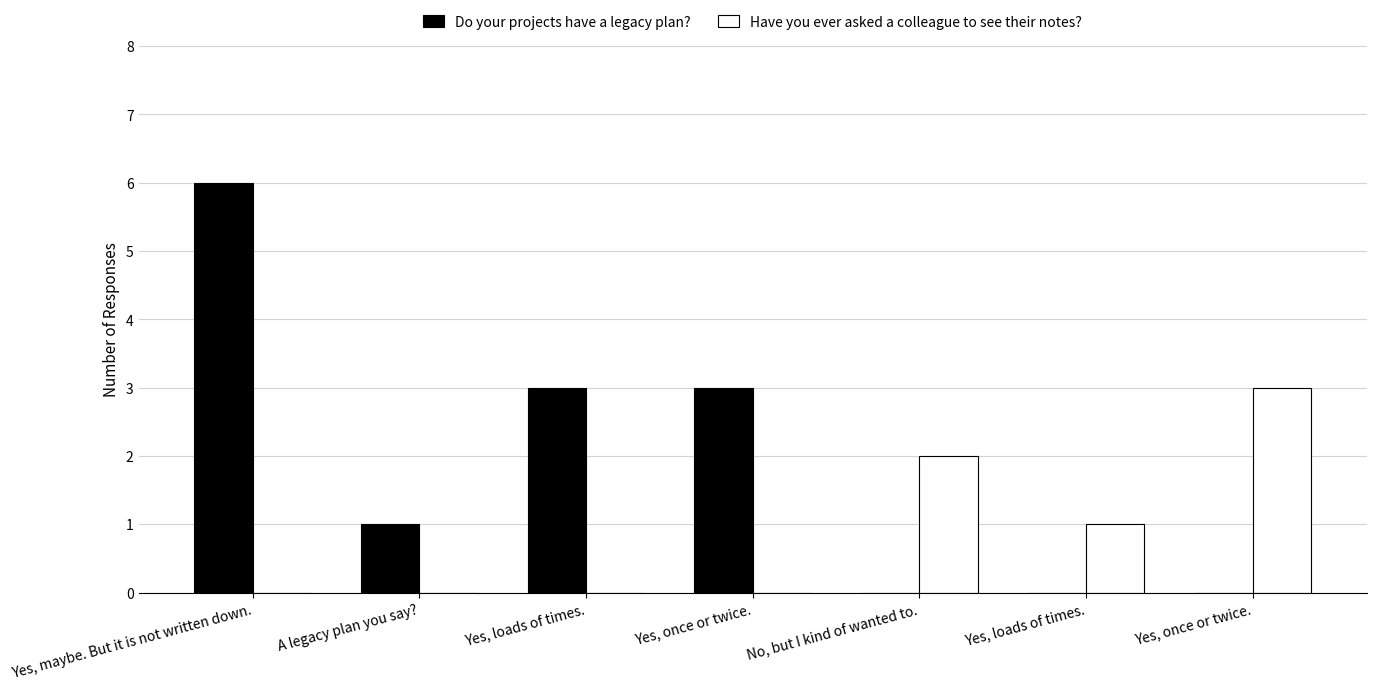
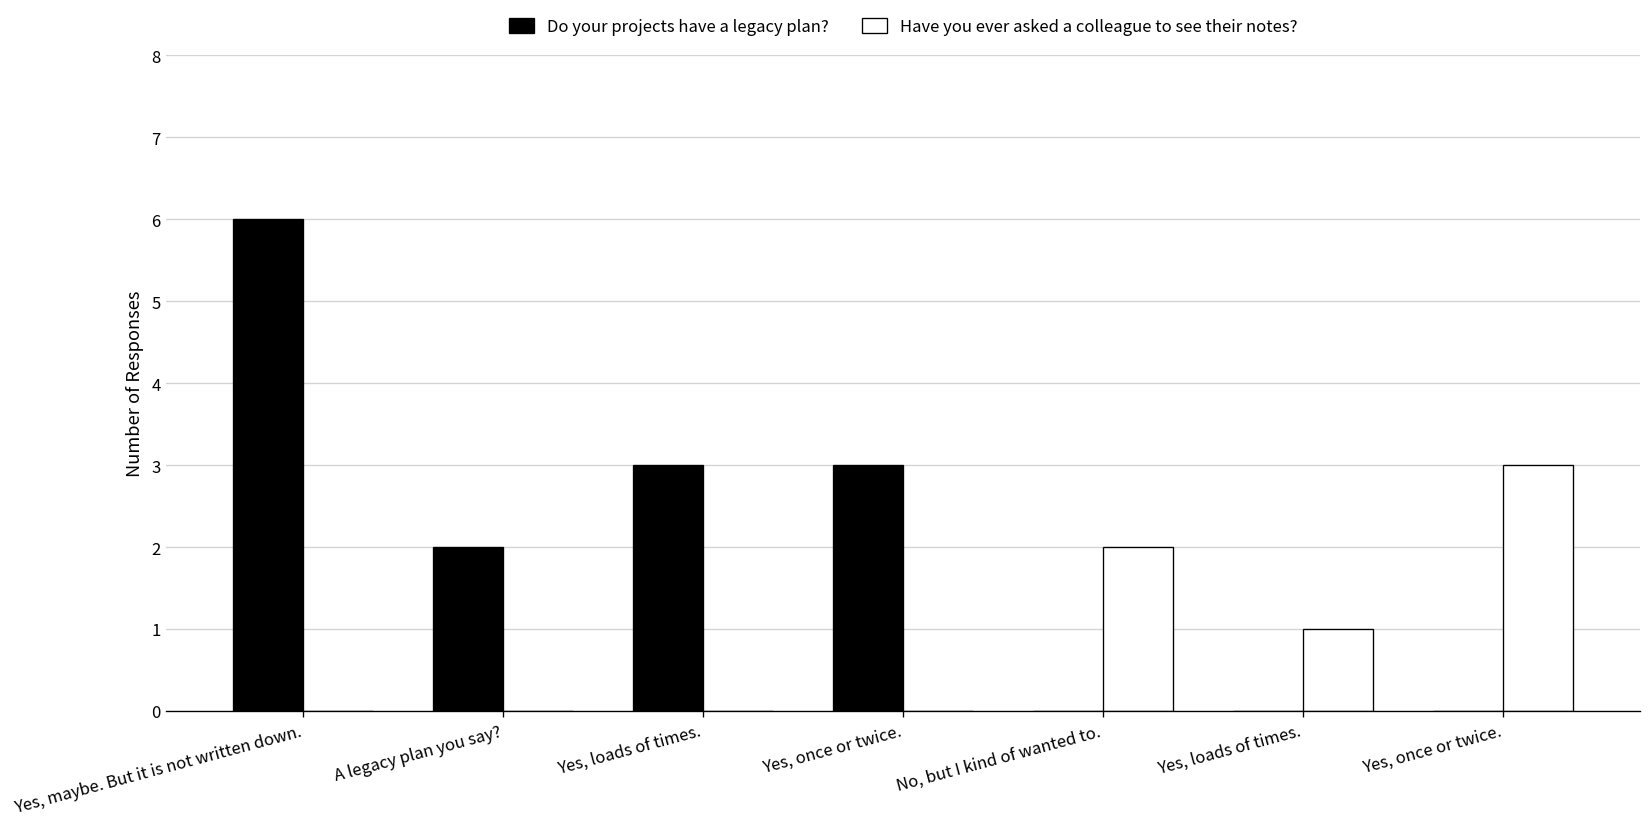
  {
    "Do your projects have a legacy plan?": {
      "Yes, maybe. But it is not written down.": 6,
-     "A legacy plan you say?": 1,
+     "A legacy plan you say?": 2,
      "No, but I kind of wanted to.": 0
    },
    "Have you ever asked a colleague to see their notes?": {
      "Yes, maybe. But it is not written down.": 0,
      "A legacy plan you say?": 0,
      "No, but I kind of wanted to.": 2
    }
  }
